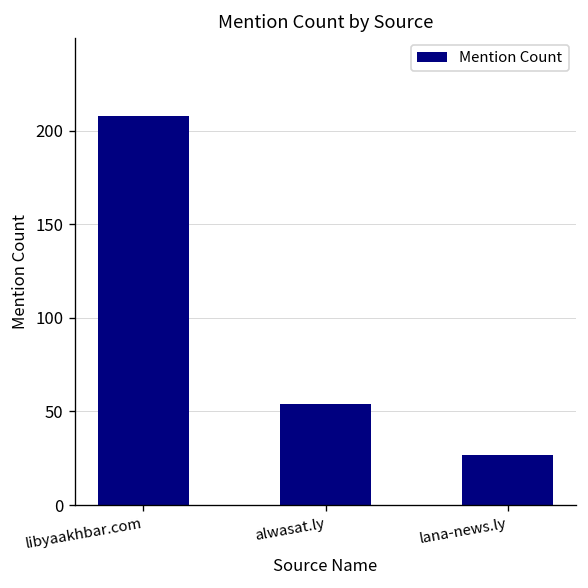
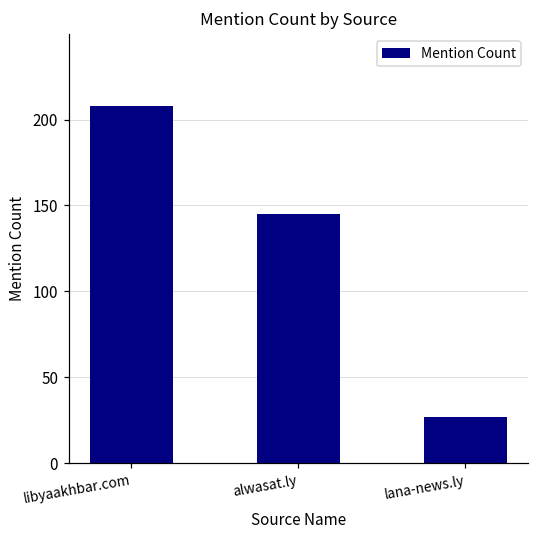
  {
    "libyaakhbar.com": 208,
-   "alwasat.ly": 54,
+   "alwasat.ly": 145,
    "lana-news.ly": 27
  }
